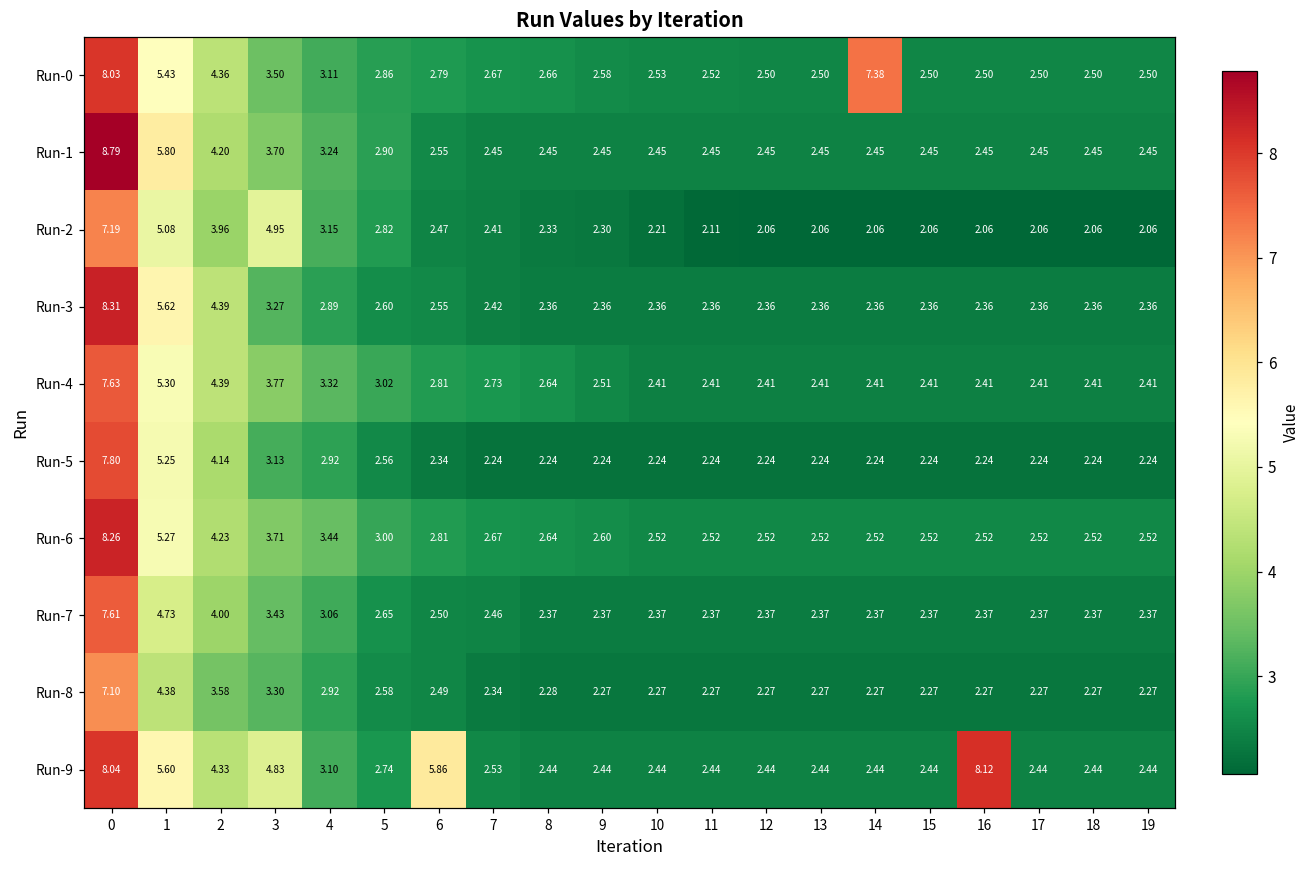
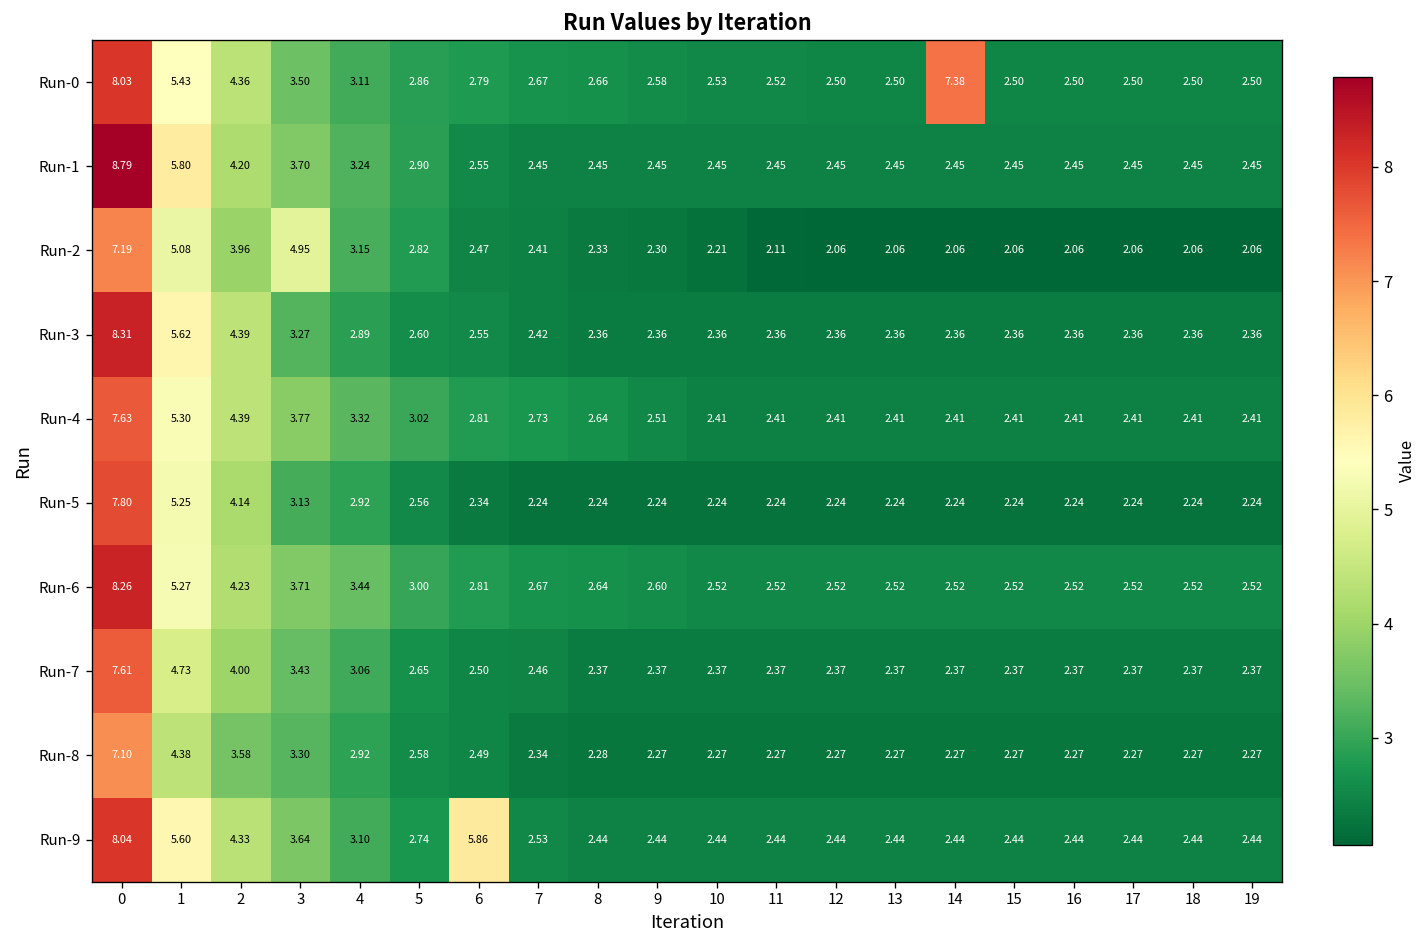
  {
    "Run-0": {
      "0": 8.03,
      "1": 5.43,
      "2": 4.36,
      "3": 3.50,
      "4": 3.11,
      "5": 2.86,
      "6": 2.79,
      "7": 2.67,
      "8": 2.66,
      "9": 2.58,
      "10": 2.53,
      "11": 2.52,
      "12": 2.50,
      "13": 2.50,
      "14": 7.38,
      "15": 2.50,
      "16": 2.50,
      "17": 2.50,
      "18": 2.50,
      "19": 2.50
    },
    "Run-1": {
      "0": 8.79,
      "1": 5.80,
      "2": 4.20,
      "3": 3.70,
      "4": 3.24,
      "5": 2.90,
      "6": 2.55,
      "7": 2.45,
      "8": 2.45,
      "9": 2.45,
      "10": 2.45,
      "11": 2.45,
      "12": 2.45,
      "13": 2.45,
      "14": 2.45,
      "15": 2.45,
      "16": 2.45,
      "17": 2.45,
      "18": 2.45,
      "19": 2.45
    },
    "Run-2": {
      "0": 7.19,
      "1": 5.08,
      "2": 3.96,
      "3": 4.95,
      "4": 3.15,
      "5": 2.82,
      "6": 2.47,
      "7": 2.41,
      "8": 2.33,
      "9": 2.30,
      "10": 2.21,
      "11": 2.11,
      "12": 2.06,
      "13": 2.06,
      "14": 2.06,
      "15": 2.06,
      "16": 2.06,
      "17": 2.06,
      "18": 2.06,
      "19": 2.06
    },
    "Run-3": {
      "0": 8.31,
      "1": 5.62,
      "2": 4.39,
      "3": 3.27,
      "4": 2.89,
      "5": 2.60,
      "6": 2.55,
      "7": 2.42,
      "8": 2.36,
      "9": 2.36,
      "10": 2.36,
      "11": 2.36,
      "12": 2.36,
      "13": 2.36,
      "14": 2.36,
      "15": 2.36,
      "16": 2.36,
      "17": 2.36,
      "18": 2.36,
      "19": 2.36
    },
    "Run-4": {
      "0": 7.63,
      "1": 5.30,
      "2": 4.39,
      "3": 3.77,
      "4": 3.32,
      "5": 3.02,
      "6": 2.81,
      "7": 2.73,
      "8": 2.64,
      "9": 2.51,
      "10": 2.41,
      "11": 2.41,
      "12": 2.41,
      "13": 2.41,
      "14": 2.41,
      "15": 2.41,
      "16": 2.41,
      "17": 2.41,
      "18": 2.41,
      "19": 2.41
    },
    "Run-5": {
      "0": 7.80,
      "1": 5.25,
      "2": 4.14,
      "3": 3.13,
      "4": 2.92,
      "5": 2.56,
      "6": 2.34,
      "7": 2.24,
      "8": 2.24,
      "9": 2.24,
      "10": 2.24,
      "11": 2.24,
      "12": 2.24,
      "13": 2.24,
      "14": 2.24,
      "15": 2.24,
      "16": 2.24,
      "17": 2.24,
      "18": 2.24,
      "19": 2.24
    },
    "Run-6": {
      "0": 8.26,
      "1": 5.27,
      "2": 4.23,
      "3": 3.71,
      "4": 3.44,
      "5": 3.00,
      "6": 2.81,
      "7": 2.67,
      "8": 2.64,
      "9": 2.60,
      "10": 2.52,
      "11": 2.52,
      "12": 2.52,
      "13": 2.52,
      "14": 2.52,
      "15": 2.52,
      "16": 2.52,
      "17": 2.52,
      "18": 2.52,
      "19": 2.52
    },
    "Run-7": {
      "0": 7.61,
      "1": 4.73,
      "2": 4.00,
      "3": 3.43,
      "4": 3.06,
      "5": 2.65,
      "6": 2.50,
      "7": 2.46,
      "8": 2.37,
      "9": 2.37,
      "10": 2.37,
      "11": 2.37,
      "12": 2.37,
      "13": 2.37,
      "14": 2.37,
      "15": 2.37,
      "16": 2.37,
      "17": 2.37,
      "18": 2.37,
      "19": 2.37
    },
    "Run-8": {
      "0": 7.10,
      "1": 4.38,
      "2": 3.58,
      "3": 3.30,
      "4": 2.92,
      "5": 2.58,
      "6": 2.49,
      "7": 2.34,
      "8": 2.28,
      "9": 2.27,
      "10": 2.27,
      "11": 2.27,
      "12": 2.27,
      "13": 2.27,
      "14": 2.27,
      "15": 2.27,
      "16": 2.27,
      "17": 2.27,
      "18": 2.27,
      "19": 2.27
    },
    "Run-9": {
      "0": 8.04,
      "1": 5.60,
      "2": 4.33,
-     "3": 4.83,
+     "3": 3.64,
      "4": 3.10,
      "5": 2.74,
      "6": 5.86,
      "7": 2.53,
      "8": 2.44,
      "9": 2.44,
      "10": 2.44,
      "11": 2.44,
      "12": 2.44,
      "13": 2.44,
      "14": 2.44,
      "15": 2.44,
-     "16": 8.12,
+     "16": 2.44,
      "17": 2.44,
      "18": 2.44,
      "19": 2.44
    }
  }
